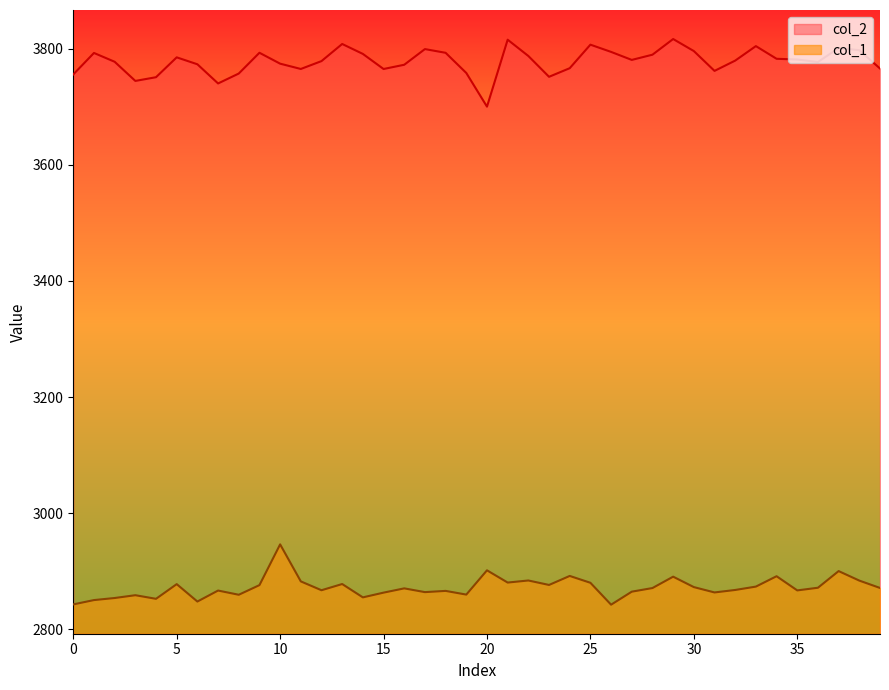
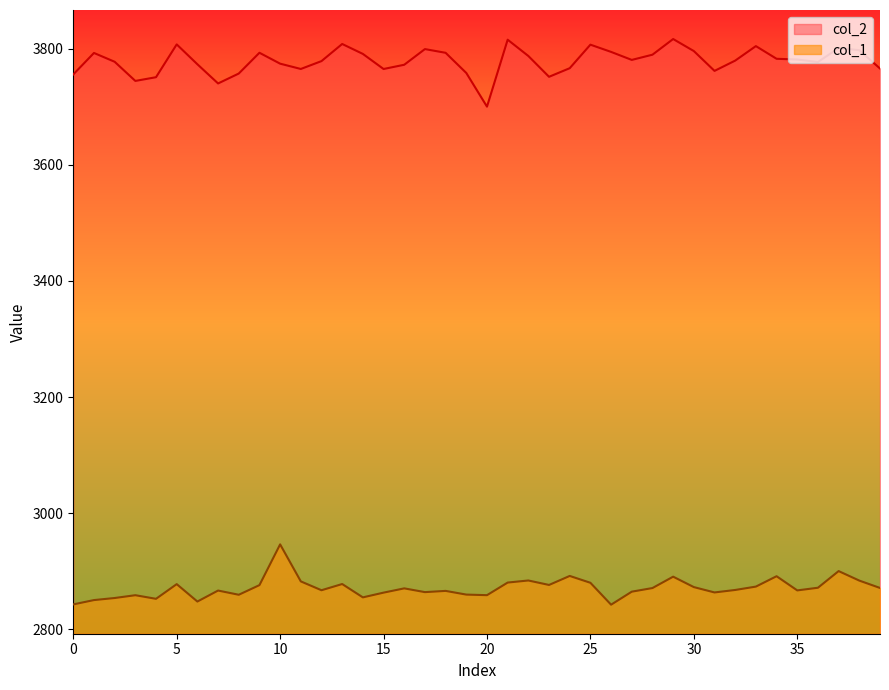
  {
    "col_2": {
      "0": 3760,
-     "5": 3790,
+     "5": 3810,
      "10": 3770,
      "15": 3760,
      "20": 3700,
      "25": 3810,
      "30": 3800
    },
    "col_1": {
      "0": 2840,
      "5": 2880,
      "10": 2950,
      "15": 2860,
-     "20": 2900,
+     "20": 2860,
      "25": 2880,
      "30": 2870,
      "35": 2870
    }
  }
